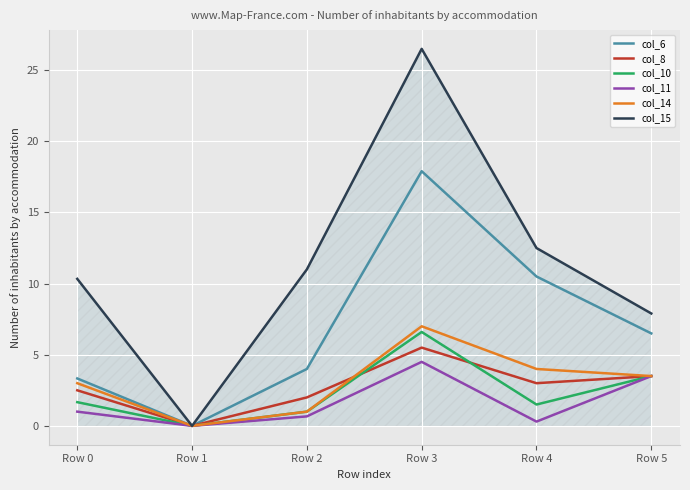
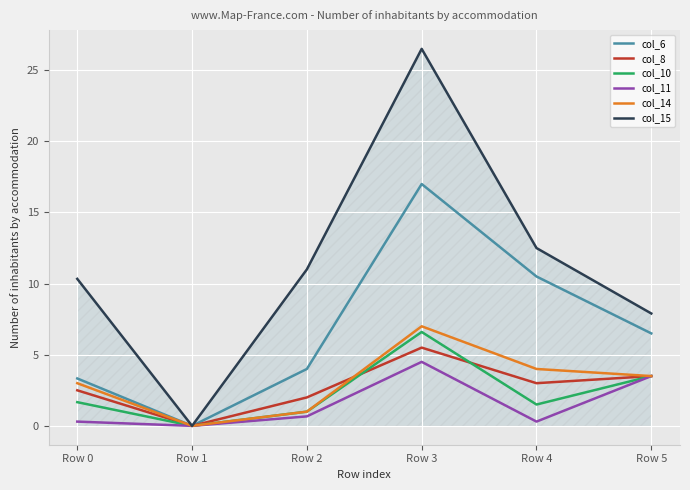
  {
    "col_6": {
      "Row 0": 3.3,
      "Row 2": 4.0,
-     "Row 3": 17.9,
+     "Row 3": 17.0,
      "Row 4": 10.5,
      "Row 5": 6.5
    },
    "col_8": {
      "Row 0": 2.5,
      "Row 2": 2.0,
      "Row 3": 5.5,
      "Row 4": 3.0
    },
    "col_10": {
      "Row 0": 1.7,
      "Row 3": 6.6,
      "Row 4": 1.5
    },
    "col_11": {
-     "Row 0": 1.0,
+     "Row 0": 0.3,
      "Row 2": 0.7,
      "Row 3": 4.5,
      "Row 4": 0.3
    },
    "col_14": {
      "Row 0": 3.0,
      "Row 3": 7.0,
      "Row 4": 4.0
    },
    "col_15": {
      "Row 0": 10.3,
      "Row 2": 11.0,
      "Row 3": 26.5,
      "Row 4": 12.5,
      "Row 5": 7.9
    }
  }
